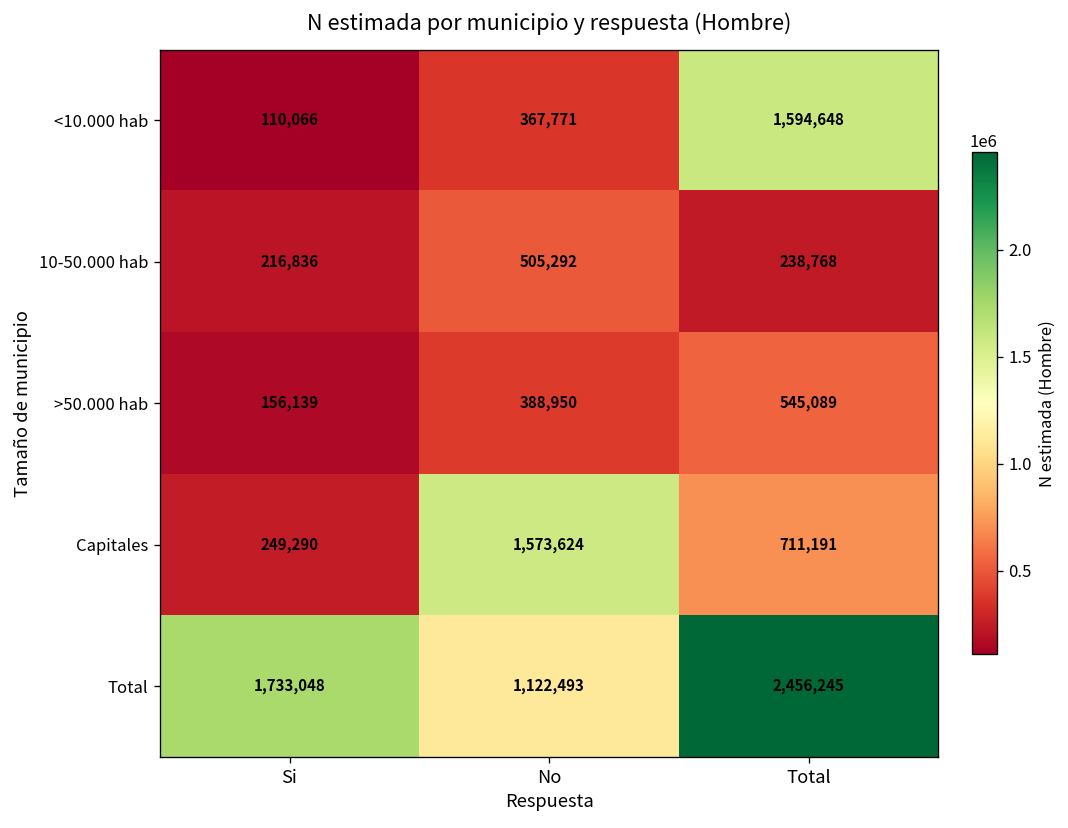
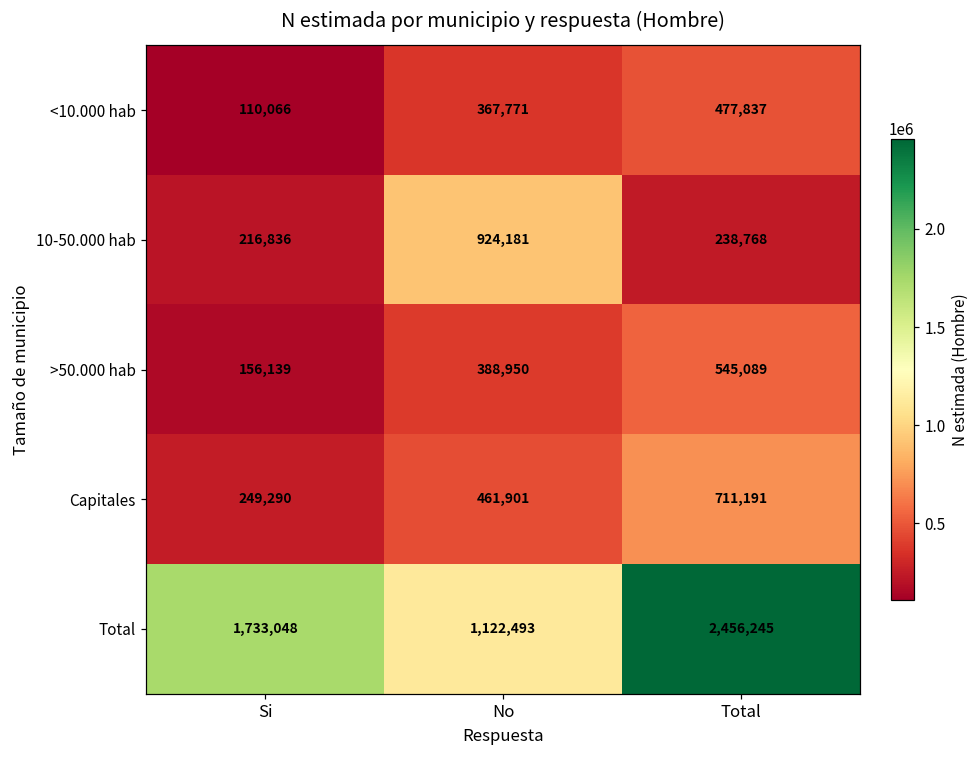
  {
    "<10.000 hab": {
      "Si": "110,066",
      "No": "367,771",
-     "Total": "1,594,648"
+     "Total": "477,837"
    },
    "10-50.000 hab": {
      "Si": "216,836",
-     "No": "505,292",
+     "No": "924,181",
      "Total": "238,768"
    },
    ">50.000 hab": {
      "Si": "156,139",
      "No": "388,950",
      "Total": "545,089"
    },
    "Capitales": {
      "Si": "249,290",
-     "No": "1,573,624",
+     "No": "461,901",
      "Total": "711,191"
    },
    "Total": {
      "Si": "1,733,048",
      "No": "1,122,493",
      "Total": "2,456,245"
    }
  }
